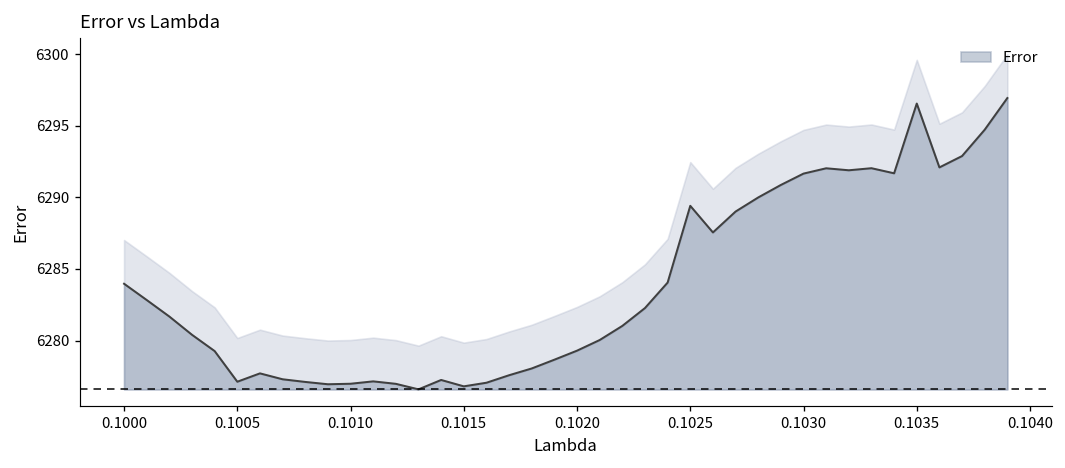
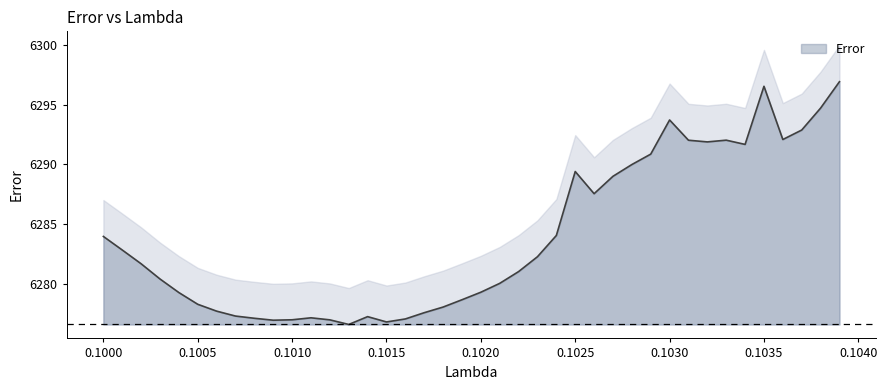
  {
    "Error": {
      "0.1000": 6284.0,
-     "0.1005": 6277.1,
+     "0.1005": 6278.3,
      "0.1010": 6277.0,
      "0.1015": 6276.8,
      "0.1020": 6279.3,
      "0.1025": 6289.4,
-     "0.1030": 6291.7,
+     "0.1030": 6293.7,
      "0.1035": 6296.5
    }
  }
